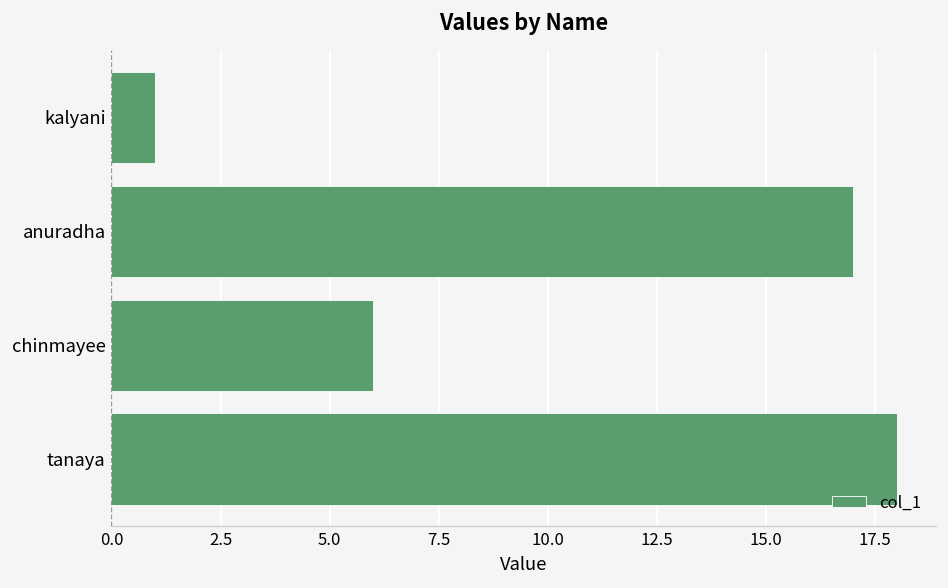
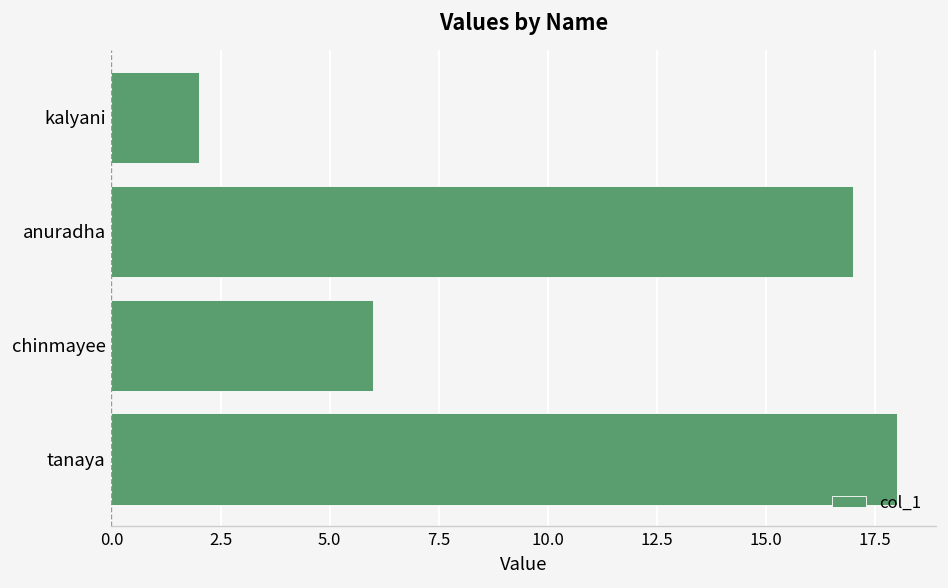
  {
-   "kalyani": 1,
+   "kalyani": 2,
    "anuradha": 17,
    "chinmayee": 6,
    "tanaya": 18
  }
